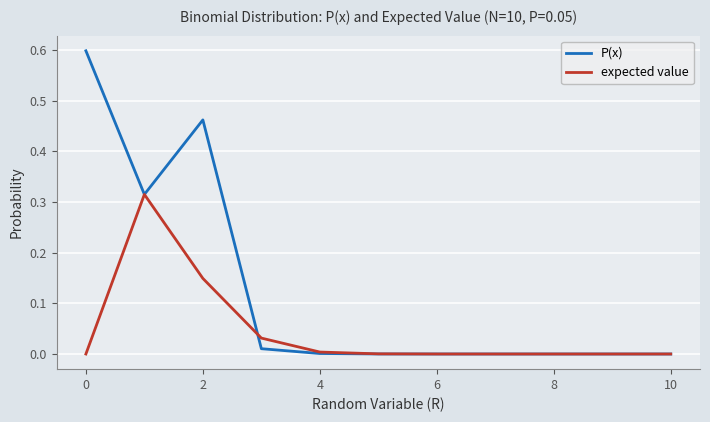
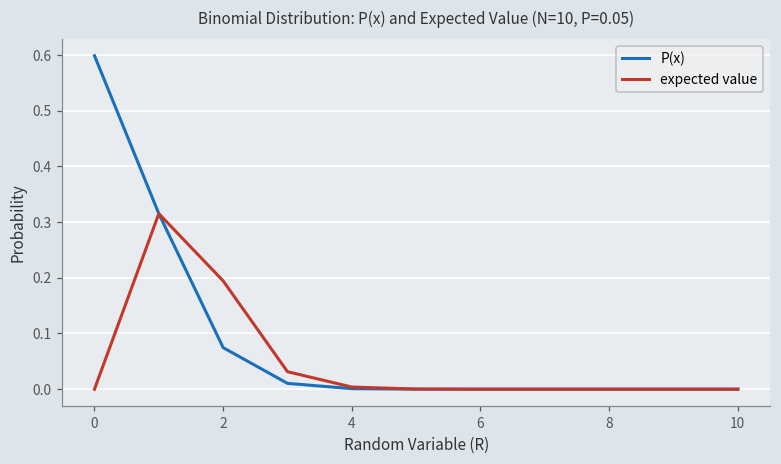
  {
    "P(x)": {
      "0": 0.60,
-     "2": 0.46
+     "2": 0.07
    },
    "expected value": {
      "0": 0.00,
-     "2": 0.15
+     "2": 0.19
    }
  }
